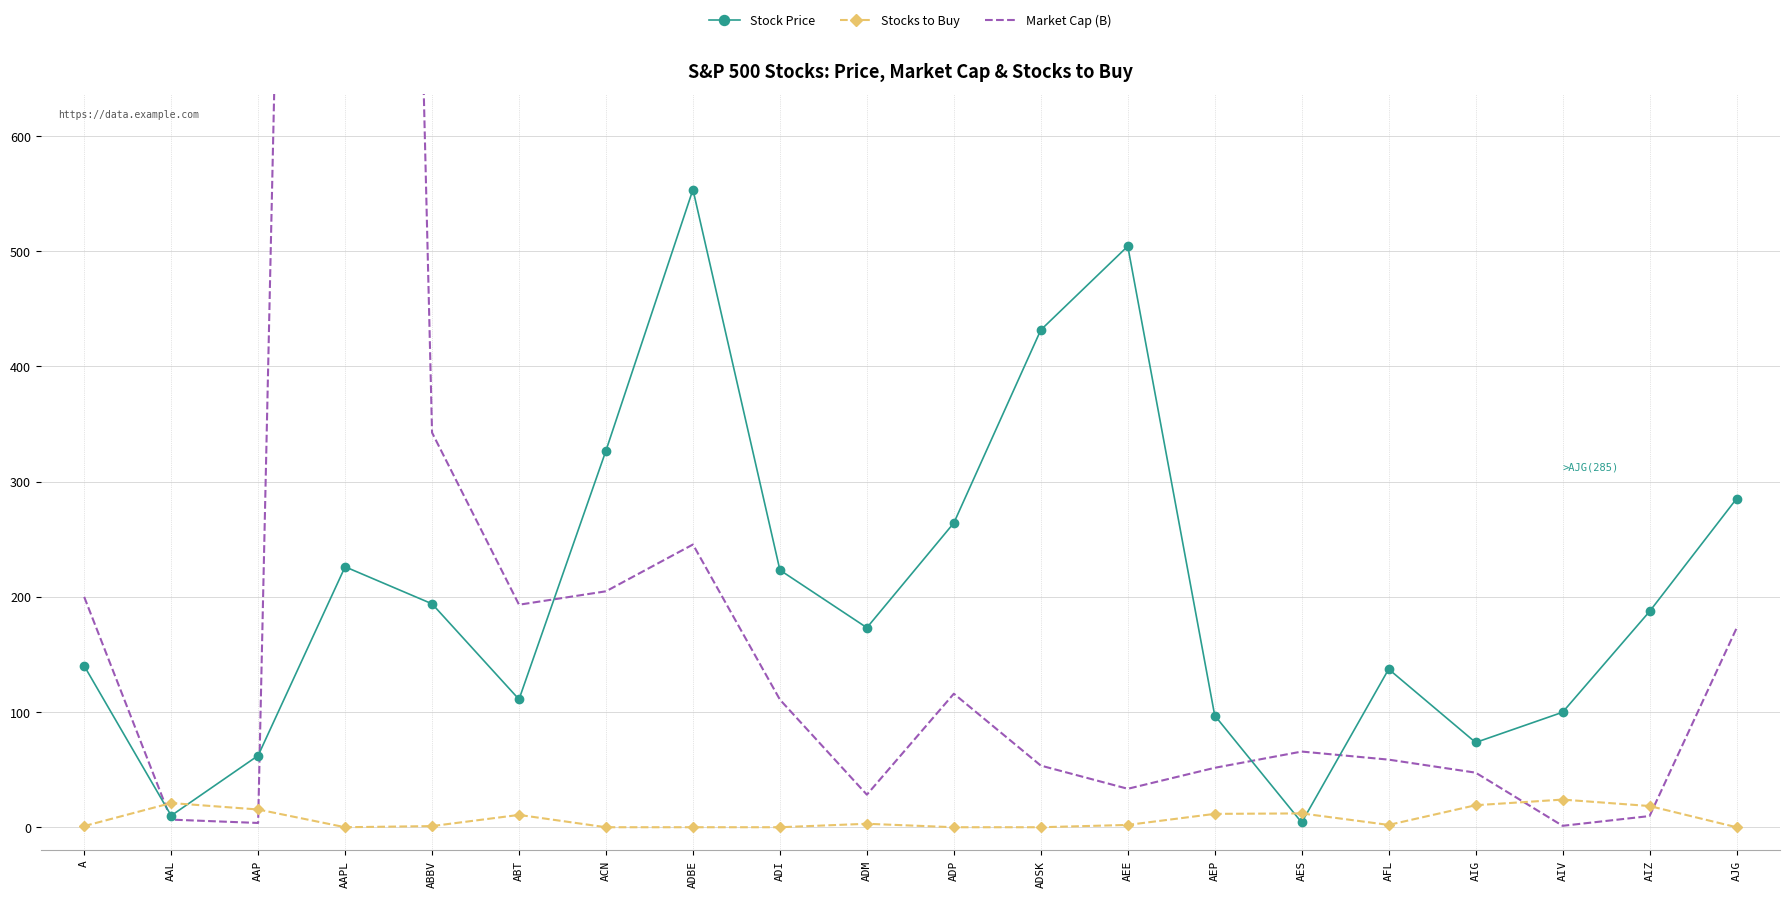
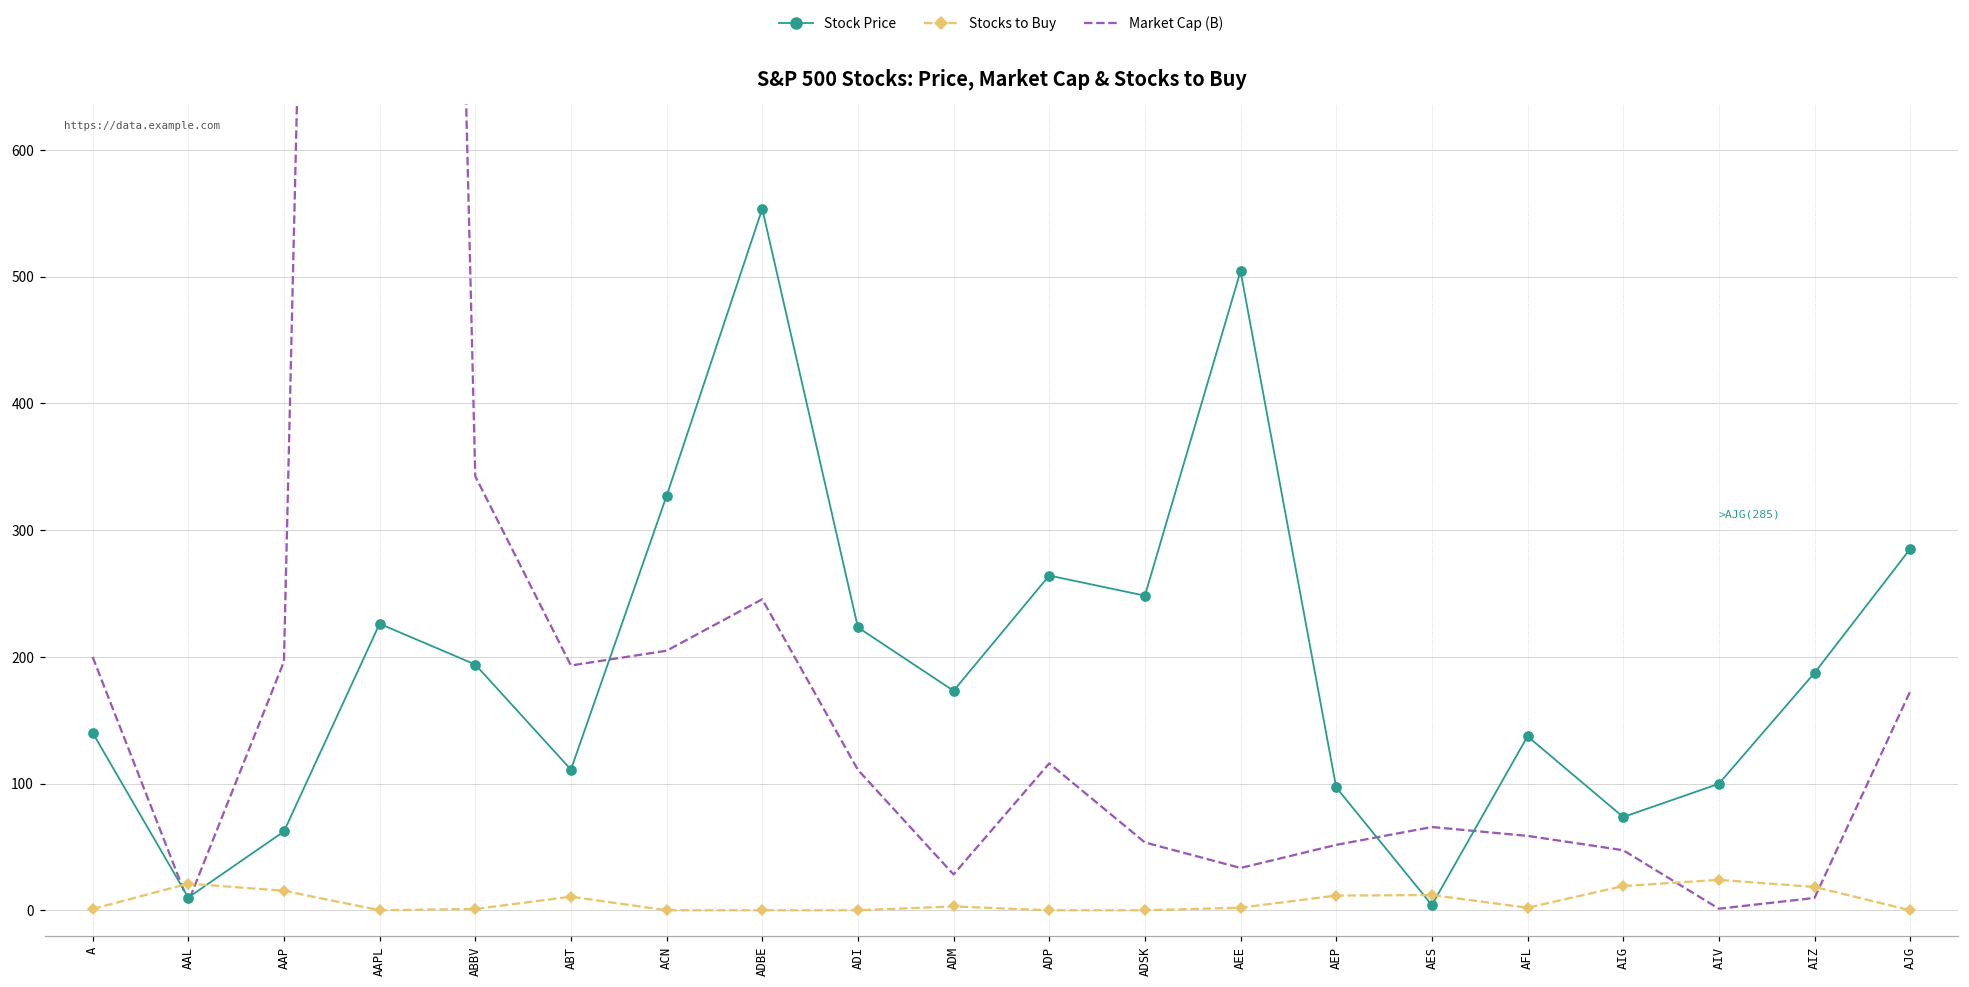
  {
    "Stock Price": {
      "A": 140,
      "AAL": 10,
      "AAP": 62,
      "AAPL": 226,
      "ABBV": 194,
      "ABT": 111,
      "ACN": 327,
      "ADBE": 553,
      "ADI": 223,
      "ADM": 173,
      "ADP": 264,
-     "ADSK": 432,
+     "ADSK": 248,
      "AEE": 504,
      "AEP": 97,
      "AES": 4,
      "AFL": 137,
      "AIG": 74,
      "AIV": 100,
      "AIZ": 187,
      "AJG": 285
    },
    "Stocks to Buy": {
      "A": 1,
      "AAL": 21,
      "AAP": 15,
      "AAPL": 0,
      "ABBV": 1,
      "ABT": 11,
      "ACN": 0,
      "ADBE": 0,
      "ADI": 0,
      "ADM": 3,
      "ADP": 0,
      "ADSK": 0,
      "AEE": 2,
      "AEP": 12,
      "AES": 12,
      "AFL": 2,
      "AIG": 19,
      "AIV": 24,
      "AIZ": 18,
      "AJG": 0
    },
    "Market Cap (B)": {
      "A": 200,
      "AAL": 7,
-     "AAP": 4,
+     "AAP": 196,
      "ABBV": 342,
      "ABT": 193,
      "ACN": 205,
      "ADBE": 245,
      "ADI": 111,
      "ADM": 28,
      "ADP": 116,
      "ADSK": 54,
      "AEE": 33,
      "AEP": 52,
      "AES": 66,
      "AFL": 59,
      "AIG": 47,
      "AIV": 1,
      "AIZ": 10,
      "AJG": 173
    }
  }
